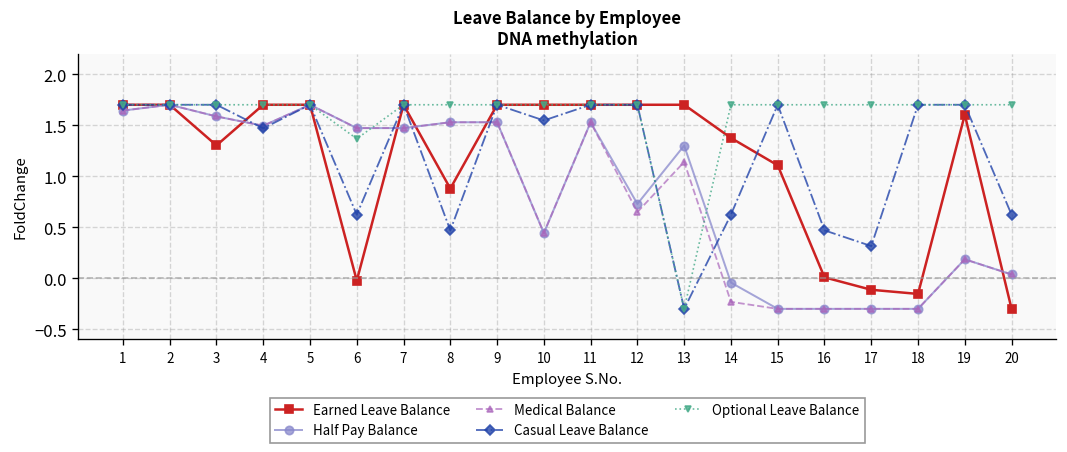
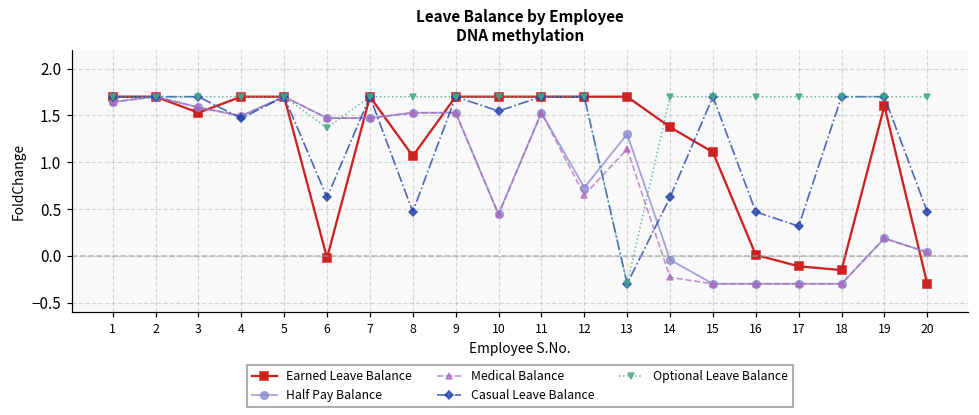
  {
    "Earned Leave Balance": {
-     "3": 1.3,
+     "3": 1.5,
      "6": 0.0,
-     "8": 0.9,
+     "8": 1.1,
      "13": 1.7,
      "14": 1.4,
      "15": 1.1,
      "16": 0.0,
      "17": -0.1,
      "18": -0.2,
      "19": 1.6,
      "20": -0.3
    },
    "Casual Leave Balance": {
      "6": 0.6,
      "8": 0.5,
      "10": 1.5,
      "14": 0.6,
      "16": 0.5,
      "17": 0.3,
-     "20": 0.6
+     "20": 0.5
    },
    "Optional Leave Balance": {
      "6": 1.4,
      "8": 1.7,
      "14": 1.7,
      "16": 1.7,
      "17": 1.7,
      "20": 1.7
    }
  }
